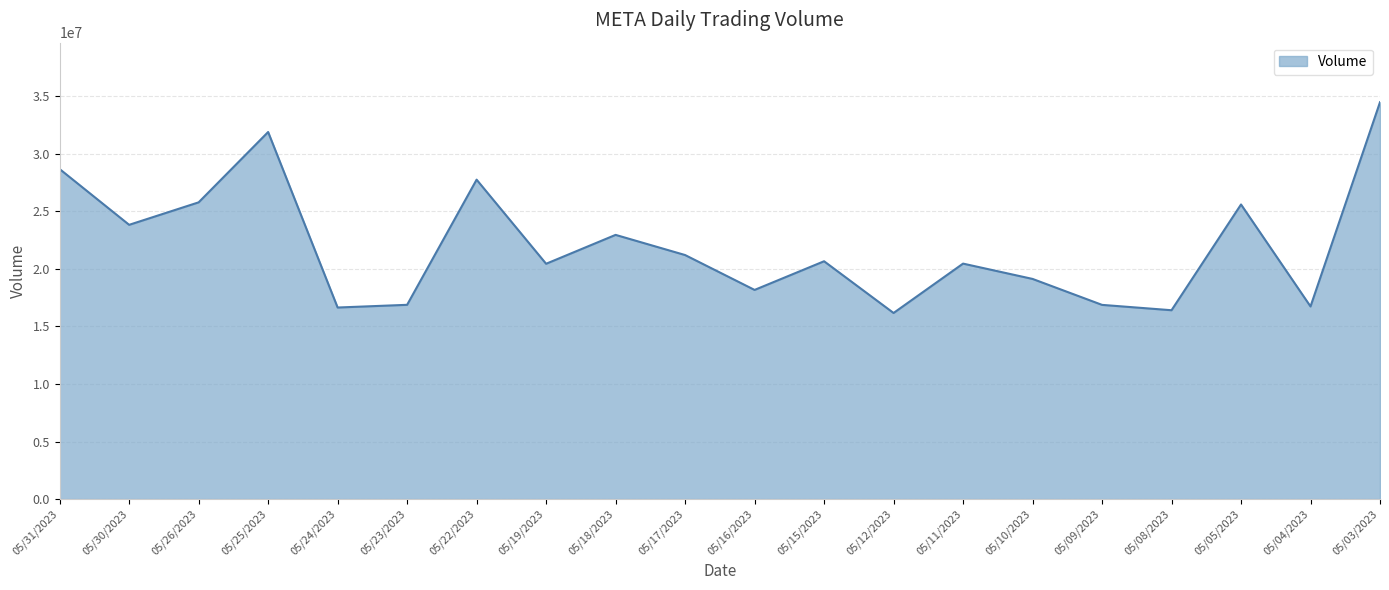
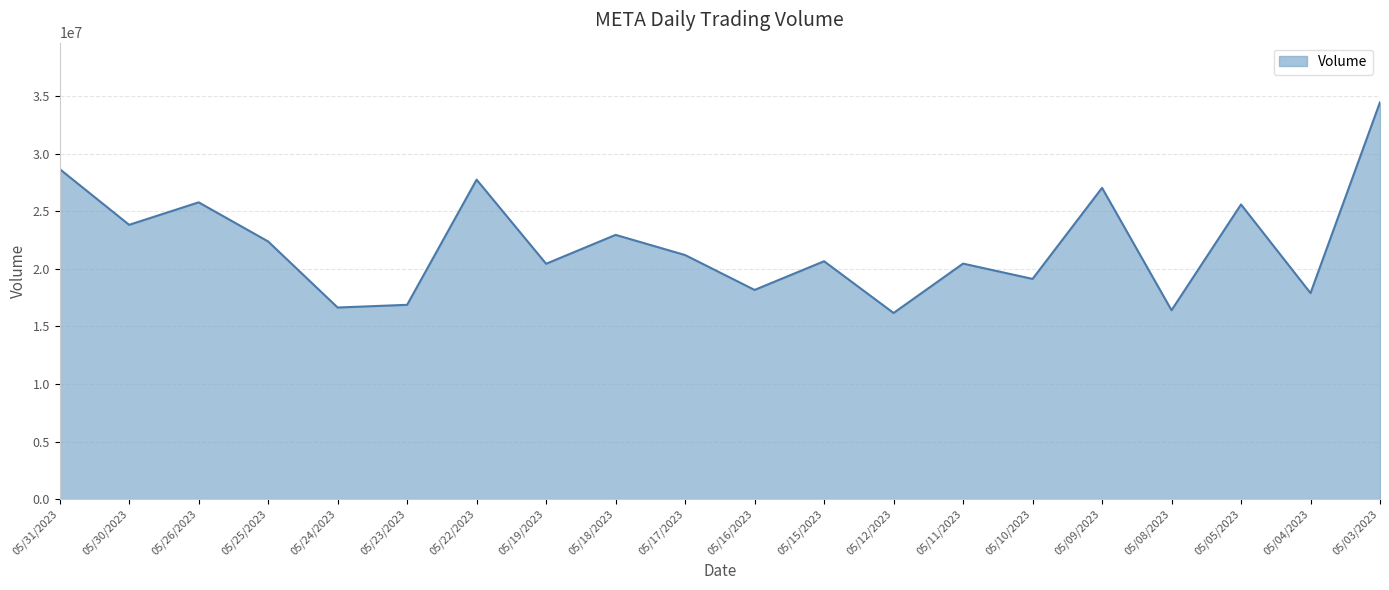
  {
    "05/31/2023": 28700000,
    "05/30/2023": 23800000,
    "05/26/2023": 25800000,
-   "05/25/2023": 31900000,
+   "05/25/2023": 22400000,
    "05/24/2023": 16600000,
    "05/23/2023": 16900000,
    "05/22/2023": 27700000,
    "05/19/2023": 20400000,
    "05/18/2023": 22900000,
    "05/17/2023": 21200000,
    "05/16/2023": 18200000,
    "05/15/2023": 20700000,
    "05/12/2023": 16200000,
    "05/11/2023": 20400000,
    "05/10/2023": 19100000,
-   "05/09/2023": 16900000,
+   "05/09/2023": 27000000,
    "05/08/2023": 16400000,
    "05/05/2023": 25600000,
-   "05/04/2023": 16700000,
+   "05/04/2023": 17900000,
    "05/03/2023": 34500000
  }
